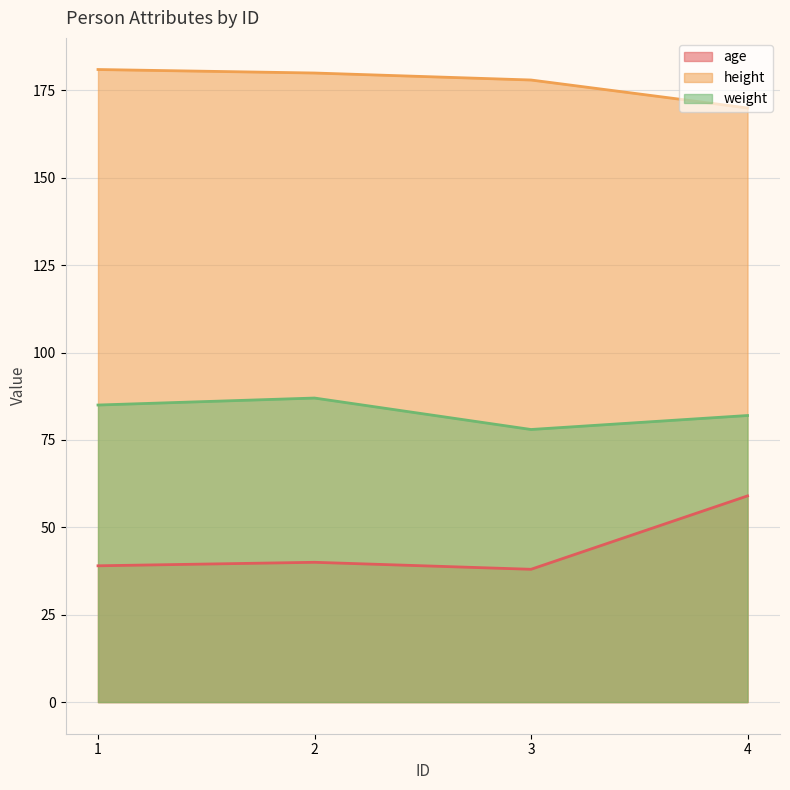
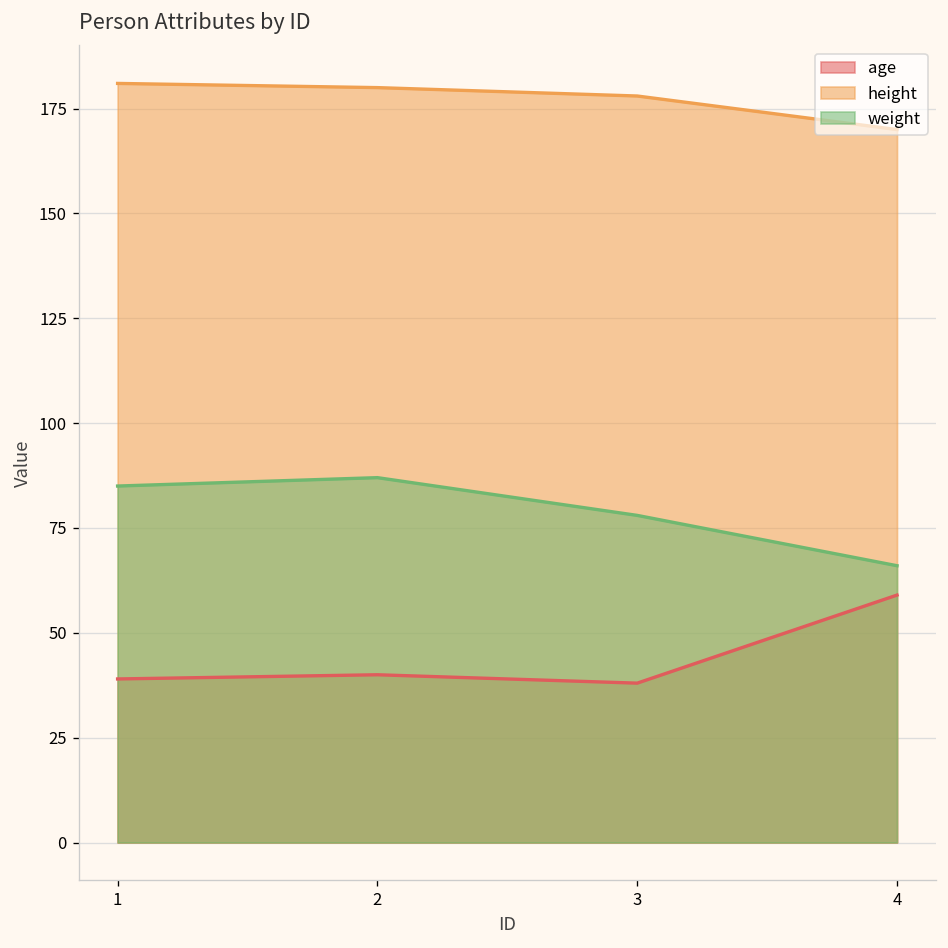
  {
    "weight": {
      "1": 85,
      "2": 87,
      "3": 78,
-     "4": 82
+     "4": 66
    }
  }
